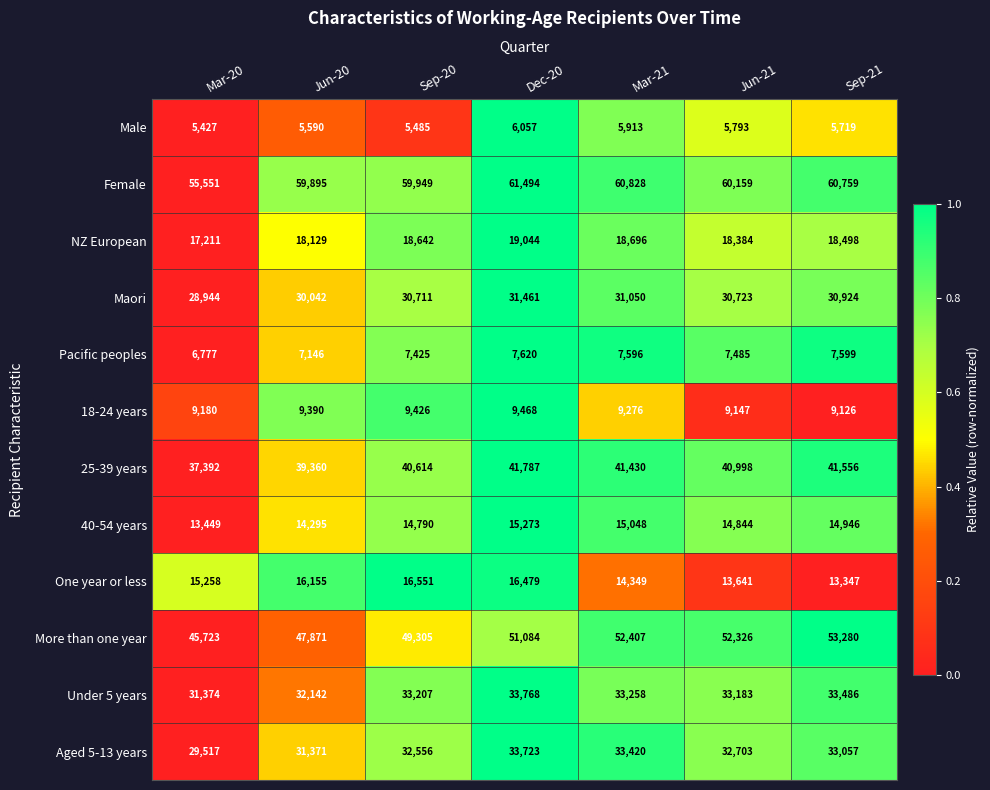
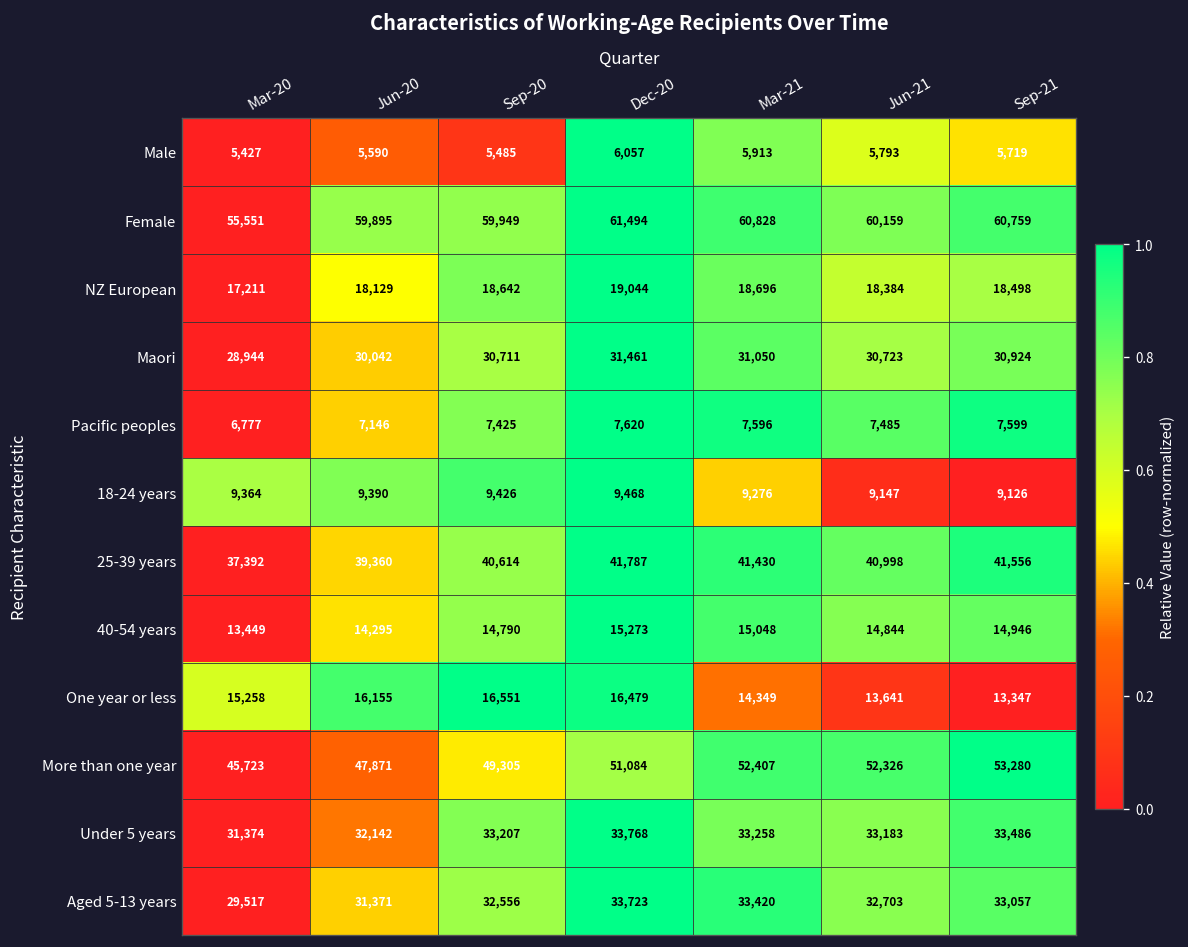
  {
    "Male": {
      "Mar-20": "5,427",
      "Jun-20": "5,590",
      "Sep-20": "5,485",
      "Dec-20": "6,057",
      "Mar-21": "5,913",
      "Jun-21": "5,793",
      "Sep-21": "5,719"
    },
    "Female": {
      "Mar-20": "55,551",
      "Jun-20": "59,895",
      "Sep-20": "59,949",
      "Dec-20": "61,494",
      "Mar-21": "60,828",
      "Jun-21": "60,159",
      "Sep-21": "60,759"
    },
    "NZ European": {
      "Mar-20": "17,211",
      "Jun-20": "18,129",
      "Sep-20": "18,642",
      "Dec-20": "19,044",
      "Mar-21": "18,696",
      "Jun-21": "18,384",
      "Sep-21": "18,498"
    },
    "Maori": {
      "Mar-20": "28,944",
      "Jun-20": "30,042",
      "Sep-20": "30,711",
      "Dec-20": "31,461",
      "Mar-21": "31,050",
      "Jun-21": "30,723",
      "Sep-21": "30,924"
    },
    "Pacific peoples": {
      "Mar-20": "6,777",
      "Jun-20": "7,146",
      "Sep-20": "7,425",
      "Dec-20": "7,620",
      "Mar-21": "7,596",
      "Jun-21": "7,485",
      "Sep-21": "7,599"
    },
    "18-24 years": {
-     "Mar-20": "9,180",
+     "Mar-20": "9,364",
      "Jun-20": "9,390",
      "Sep-20": "9,426",
      "Dec-20": "9,468",
      "Mar-21": "9,276",
      "Jun-21": "9,147",
      "Sep-21": "9,126"
    },
    "25-39 years": {
      "Mar-20": "37,392",
      "Jun-20": "39,360",
      "Sep-20": "40,614",
      "Dec-20": "41,787",
      "Mar-21": "41,430",
      "Jun-21": "40,998",
      "Sep-21": "41,556"
    },
    "40-54 years": {
      "Mar-20": "13,449",
      "Jun-20": "14,295",
      "Sep-20": "14,790",
      "Dec-20": "15,273",
      "Mar-21": "15,048",
      "Jun-21": "14,844",
      "Sep-21": "14,946"
    },
    "One year or less": {
      "Mar-20": "15,258",
      "Jun-20": "16,155",
      "Sep-20": "16,551",
      "Dec-20": "16,479",
      "Mar-21": "14,349",
      "Jun-21": "13,641",
      "Sep-21": "13,347"
    },
    "More than one year": {
      "Mar-20": "45,723",
      "Jun-20": "47,871",
      "Sep-20": "49,305",
      "Dec-20": "51,084",
      "Mar-21": "52,407",
      "Jun-21": "52,326",
      "Sep-21": "53,280"
    },
    "Under 5 years": {
      "Mar-20": "31,374",
      "Jun-20": "32,142",
      "Sep-20": "33,207",
      "Dec-20": "33,768",
      "Mar-21": "33,258",
      "Jun-21": "33,183",
      "Sep-21": "33,486"
    },
    "Aged 5-13 years": {
      "Mar-20": "29,517",
      "Jun-20": "31,371",
      "Sep-20": "32,556",
      "Dec-20": "33,723",
      "Mar-21": "33,420",
      "Jun-21": "32,703",
      "Sep-21": "33,057"
    }
  }
